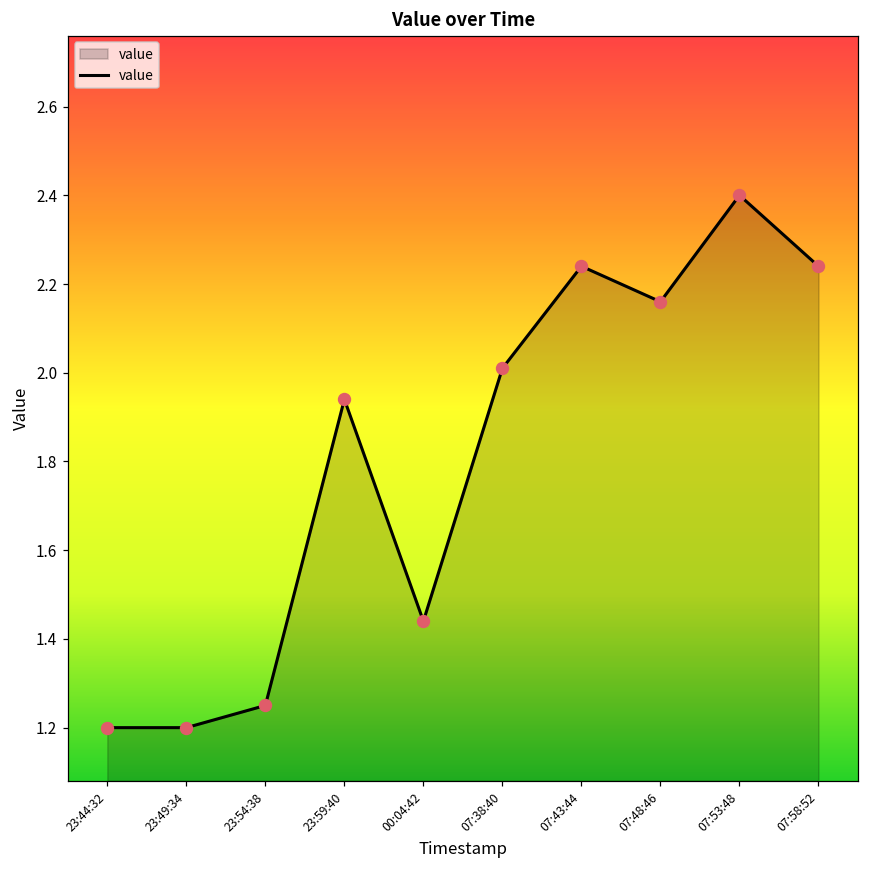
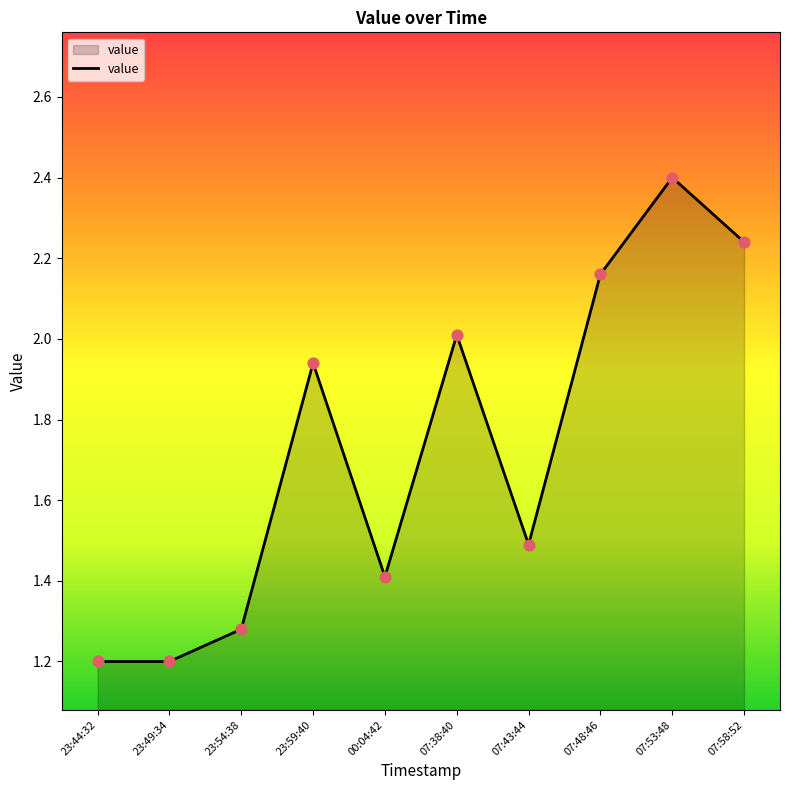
  {
    "23:44:32": 1.20,
    "23:49:34": 1.20,
-   "23:54:38": 1.25,
+   "23:54:38": 1.28,
    "23:59:40": 1.94,
-   "00:04:42": 1.44,
+   "00:04:42": 1.41,
    "07:38:40": 2.01,
-   "07:43:44": 2.24,
+   "07:43:44": 1.49,
    "07:48:46": 2.16,
    "07:53:48": 2.40,
    "07:58:52": 2.24
  }
